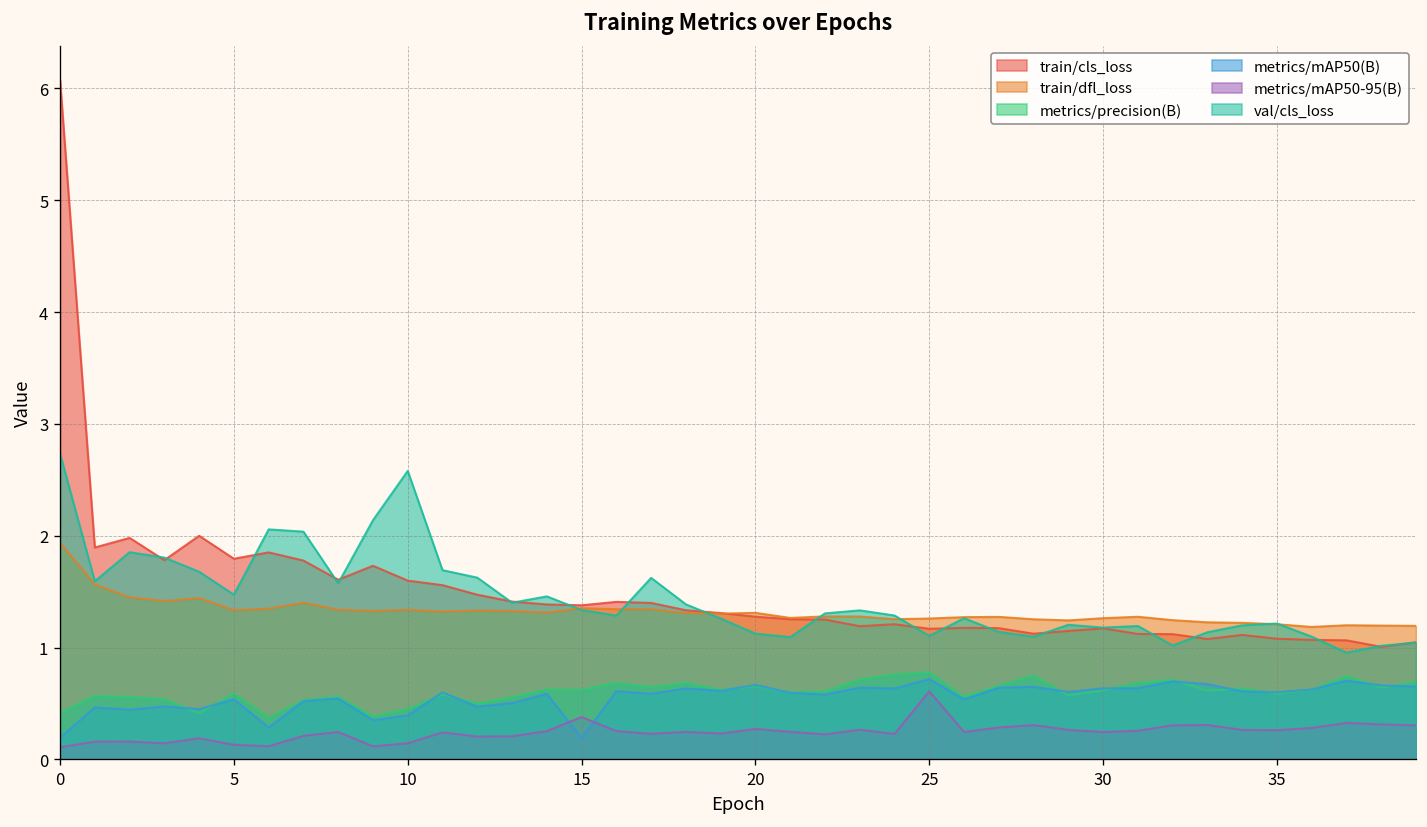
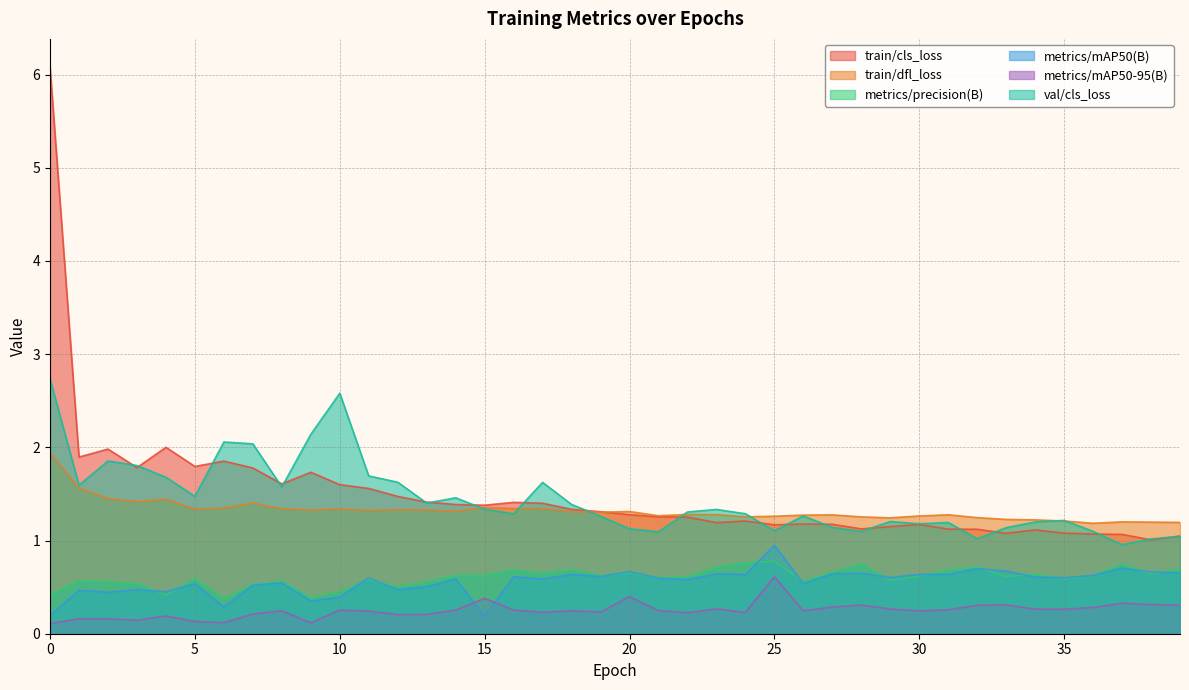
  {
    "metrics/mAP50(B)": {
      "0": 0.2,
      "5": 0.5,
      "10": 0.4,
      "15": 0.2,
-     "25": 0.7
+     "25": 0.9
    },
    "metrics/mAP50-95(B)": {
      "0": 0.1,
      "5": 0.1,
-     "10": 0.1,
+     "10": 0.3,
      "15": 0.4,
-     "20": 0.3,
+     "20": 0.4,
      "25": 0.6,
      "30": 0.2,
      "35": 0.3
    }
  }
